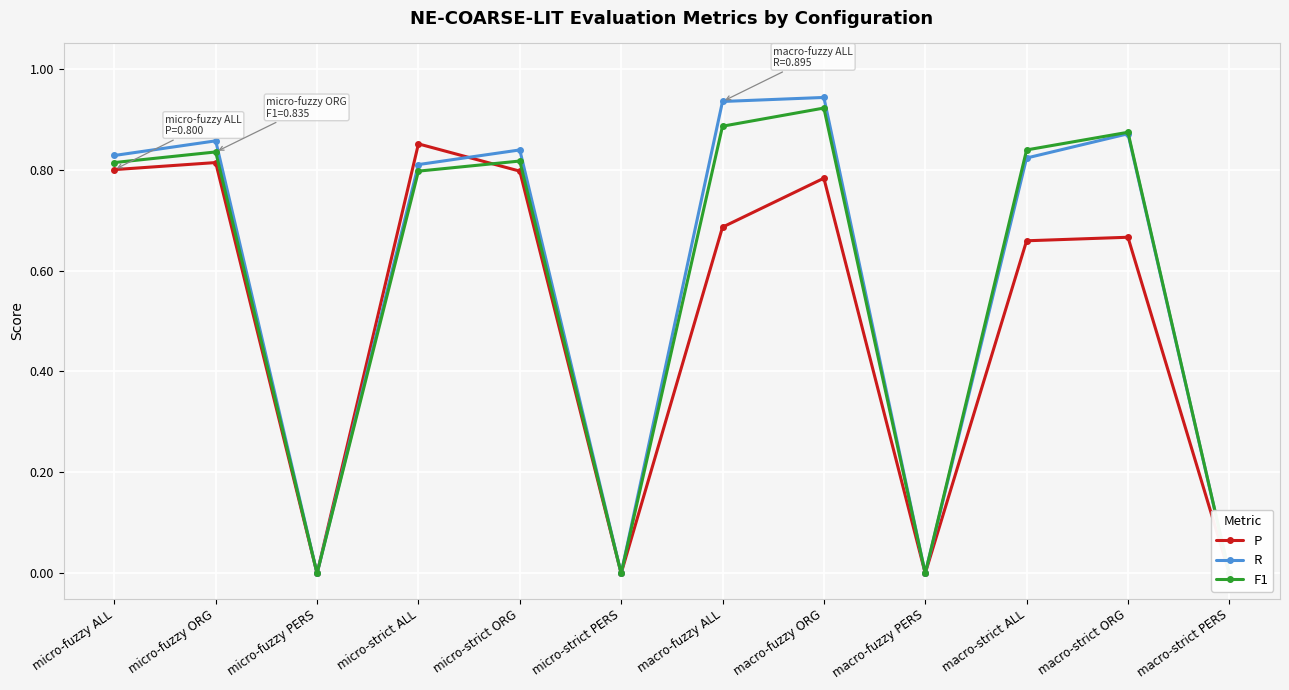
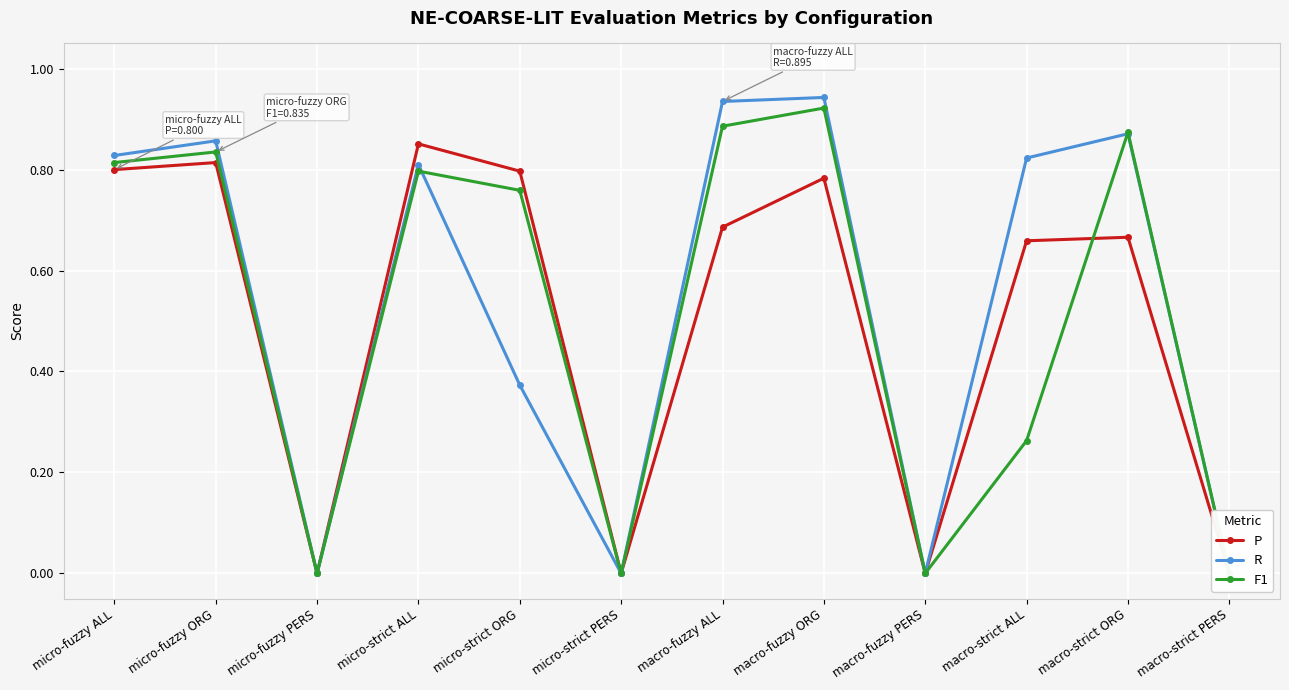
  {
    "P": {
      "micro-fuzzy ALL": 0.80,
      "micro-strict ALL": 0.85,
      "micro-strict ORG": 0.80,
      "macro-fuzzy ALL": 0.69,
      "macro-fuzzy ORG": 0.78,
      "macro-strict ALL": 0.66,
      "macro-strict ORG": 0.67
    },
    "R": {
      "micro-fuzzy ALL": 0.83,
      "micro-strict ALL": 0.81,
-     "micro-strict ORG": 0.84,
+     "micro-strict ORG": 0.37,
      "macro-fuzzy ALL": 0.94,
      "macro-strict ALL": 0.82
    },
    "F1": {
      "micro-fuzzy ALL": 0.81,
      "micro-strict ALL": 0.80,
-     "micro-strict ORG": 0.82,
+     "micro-strict ORG": 0.76,
      "macro-fuzzy ALL": 0.89,
      "macro-fuzzy ORG": 0.92,
-     "macro-strict ALL": 0.84
+     "macro-strict ALL": 0.26
    }
  }
